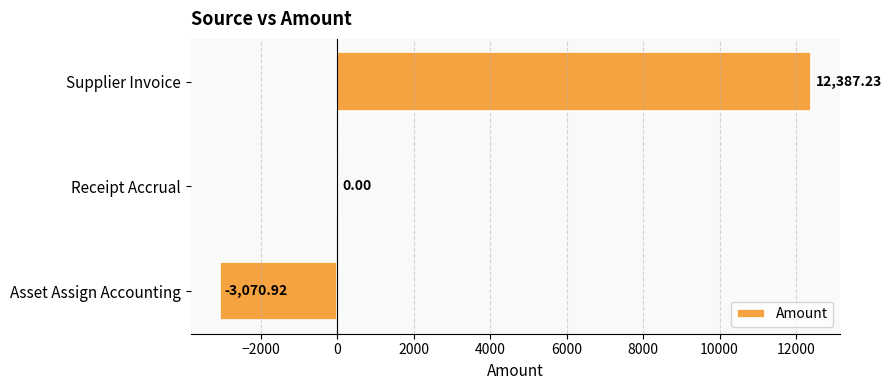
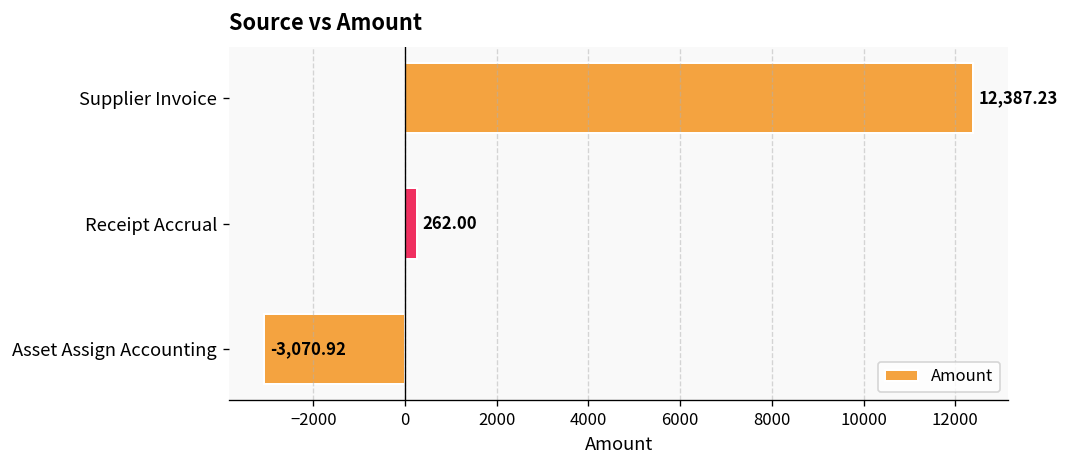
  {
    "Supplier Invoice": "12,387.23",
-   "Receipt Accrual": "0.00",
+   "Receipt Accrual": "262.00",
    "Asset Assign Accounting": "-3,070.92"
  }
